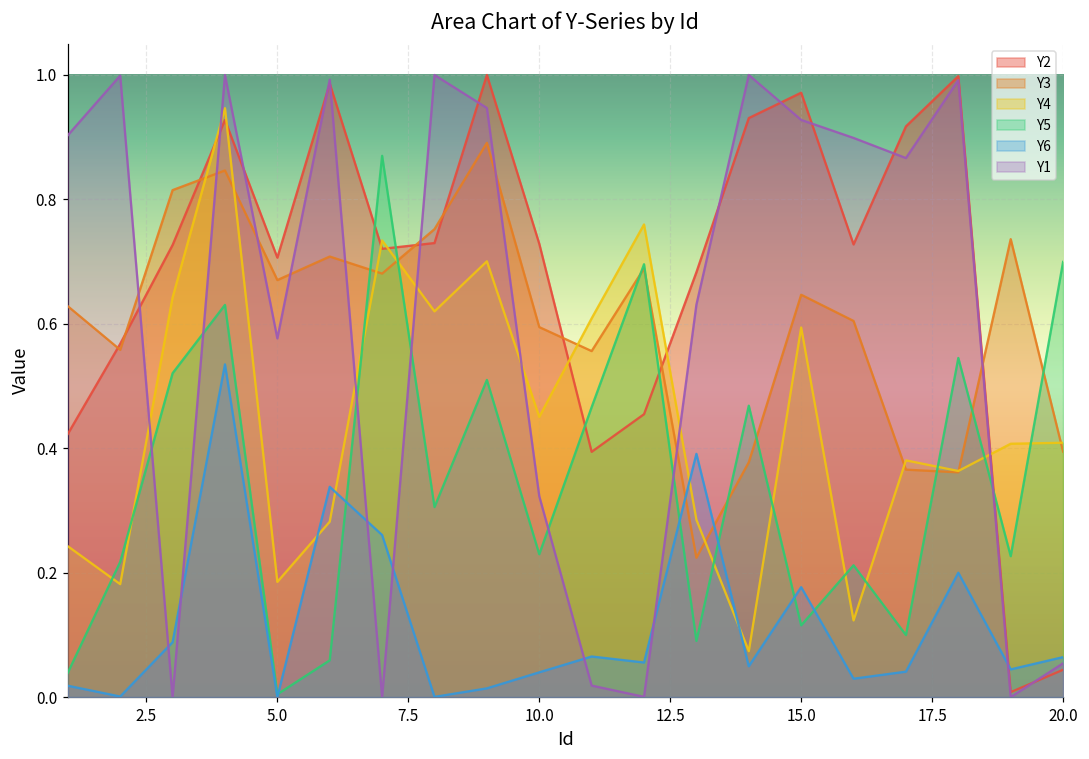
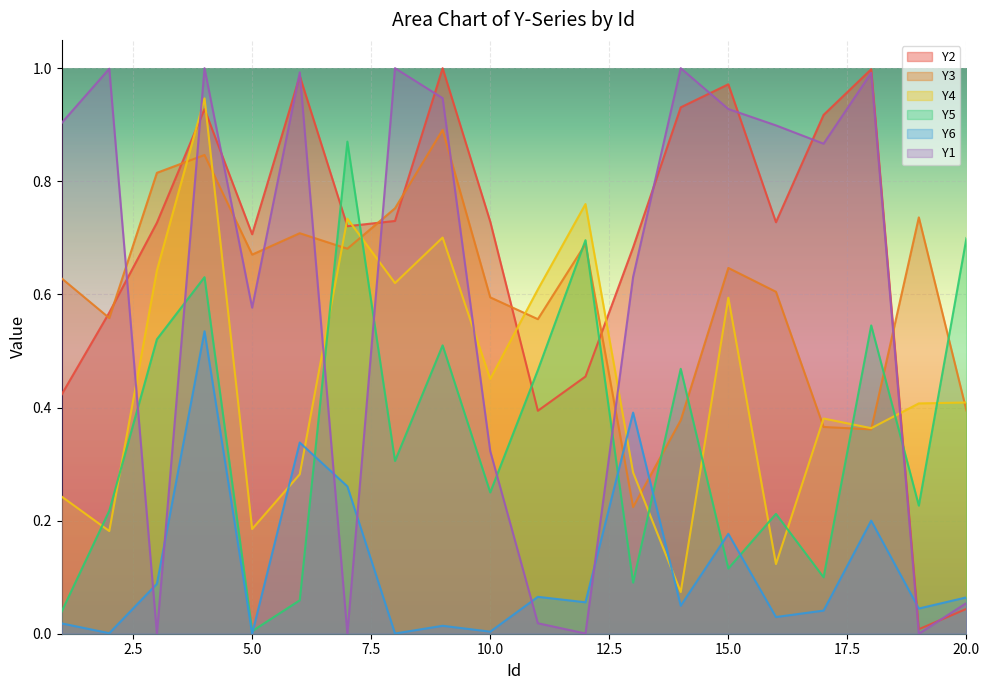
  {
    "Y5": {
-     "10.0": 0.23,
+     "10.0": 0.25,
      "15.0": 0.12,
      "20.0": 0.70
    },
    "Y6": {
-     "10.0": 0.04,
+     "10.0": 0.00,
      "15.0": 0.18,
      "20.0": 0.06
    },
    "Y1": {
      "5.0": 0.58,
      "10.0": 0.32,
      "15.0": 0.93,
      "20.0": 0.05
    }
  }
